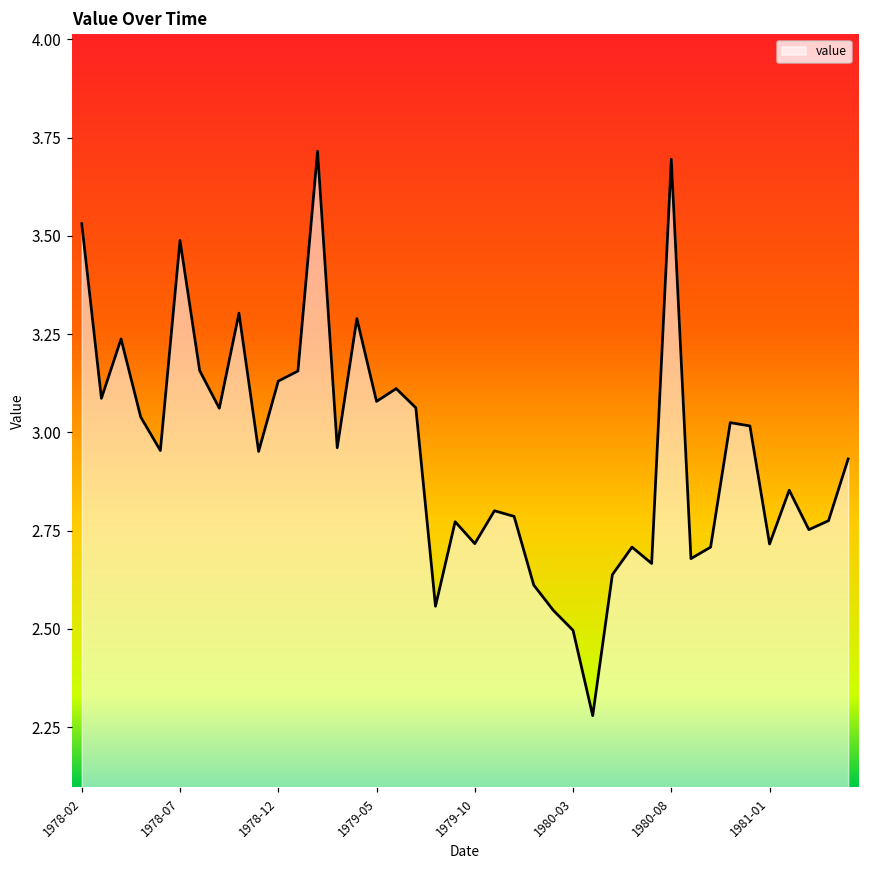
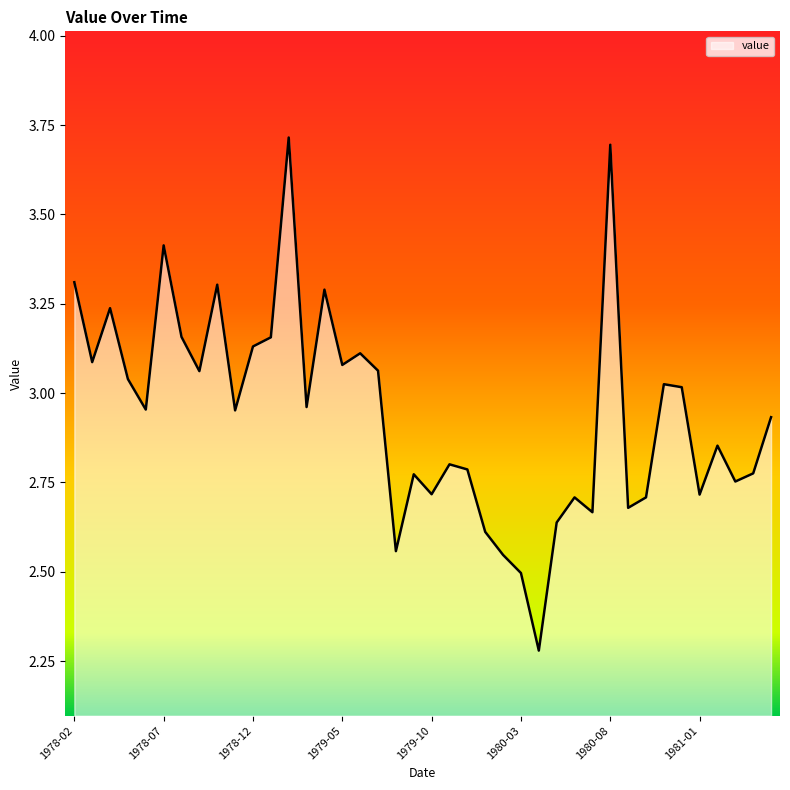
  {
-   "1978-02": 3.53,
-   "1978-07": 3.49,
+   "1978-02": 3.31,
+   "1978-07": 3.41,
    "1978-12": 3.13,
    "1979-05": 3.08,
    "1979-10": 2.72,
    "1980-03": 2.50,
    "1980-08": 3.69,
    "1981-01": 2.72
  }
